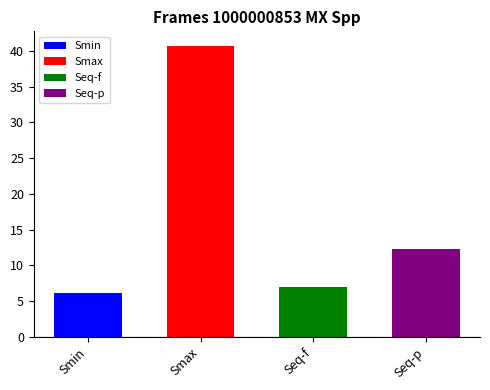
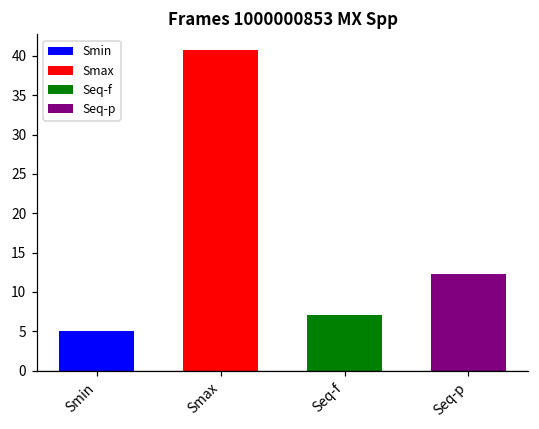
  {
-   "Smin": 6,
+   "Smin": 5,
    "Smax": 41,
    "Seq-f": 7,
    "Seq-p": 12
  }
